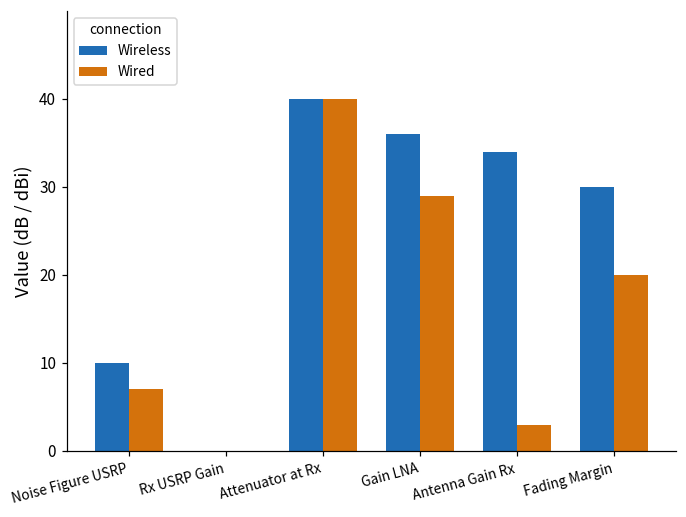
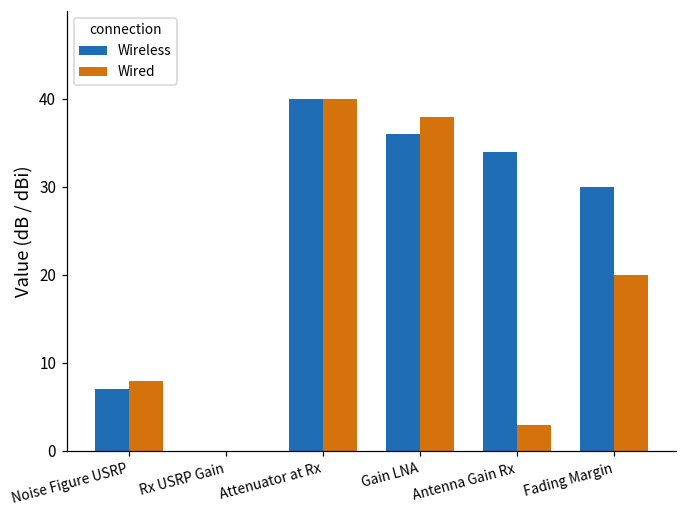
  {
    "Wireless": {
-     "Noise Figure USRP": 10,
+     "Noise Figure USRP": 7,
      "Rx USRP Gain": 0,
      "Attenuator at Rx": 40,
      "Gain LNA": 36,
      "Antenna Gain Rx": 34,
      "Fading Margin": 30
    },
    "Wired": {
-     "Noise Figure USRP": 7,
+     "Noise Figure USRP": 8,
      "Rx USRP Gain": 0,
      "Attenuator at Rx": 40,
-     "Gain LNA": 29,
+     "Gain LNA": 38,
      "Antenna Gain Rx": 3,
      "Fading Margin": 20
    }
  }
